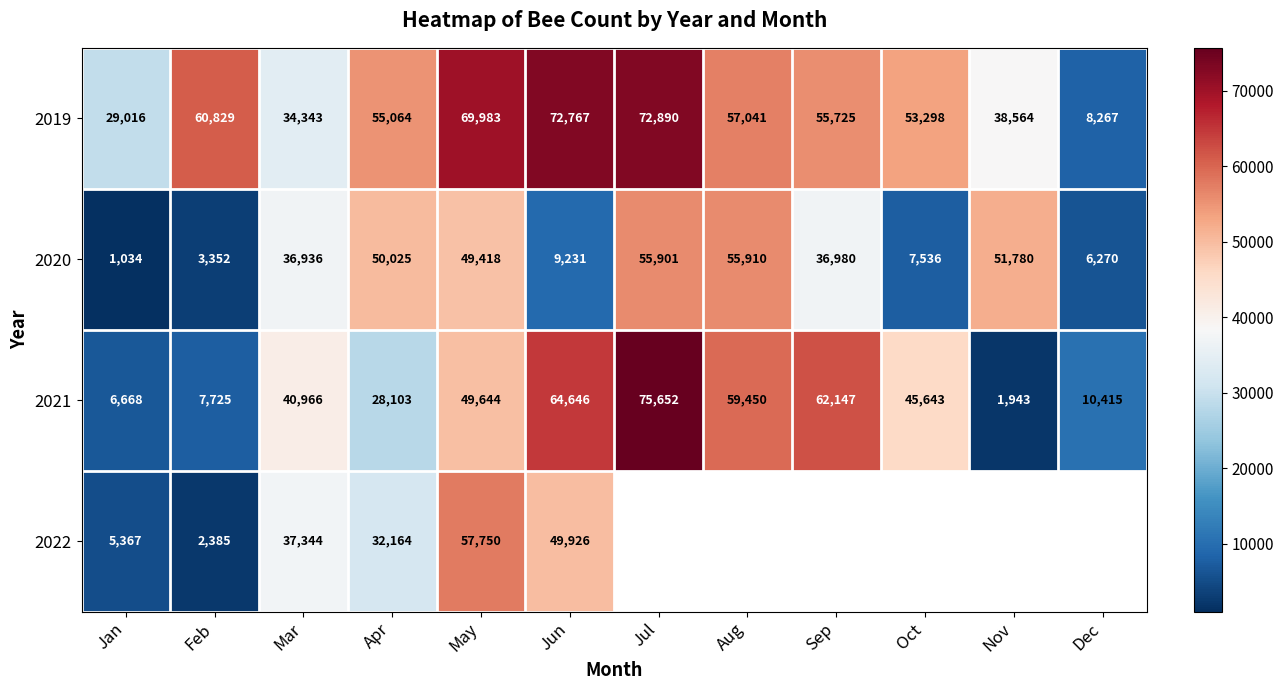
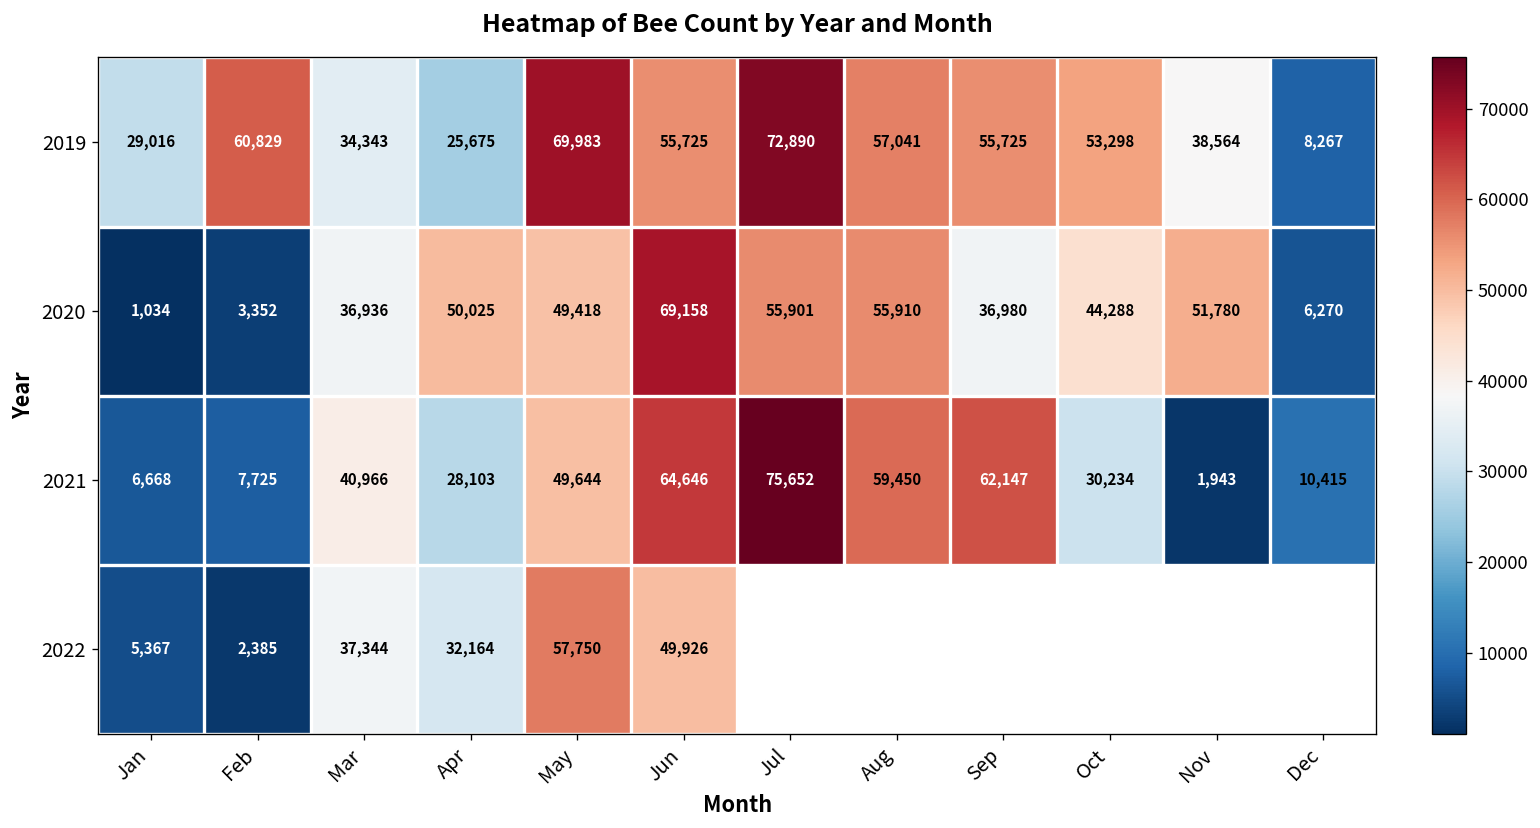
  {
    "2019": {
      "Jan": "29,016",
      "Feb": "60,829",
      "Mar": "34,343",
-     "Apr": "55,064",
+     "Apr": "25,675",
      "May": "69,983",
-     "Jun": "72,767",
+     "Jun": "55,725",
      "Jul": "72,890",
      "Aug": "57,041",
      "Sep": "55,725",
      "Oct": "53,298",
      "Nov": "38,564",
      "Dec": "8,267"
    },
    "2020": {
      "Jan": "1,034",
      "Feb": "3,352",
      "Mar": "36,936",
      "Apr": "50,025",
      "May": "49,418",
-     "Jun": "9,231",
+     "Jun": "69,158",
      "Jul": "55,901",
      "Aug": "55,910",
      "Sep": "36,980",
-     "Oct": "7,536",
+     "Oct": "44,288",
      "Nov": "51,780",
      "Dec": "6,270"
    },
    "2021": {
      "Jan": "6,668",
      "Feb": "7,725",
      "Mar": "40,966",
      "Apr": "28,103",
      "May": "49,644",
      "Jun": "64,646",
      "Jul": "75,652",
      "Aug": "59,450",
      "Sep": "62,147",
-     "Oct": "45,643",
+     "Oct": "30,234",
      "Nov": "1,943",
      "Dec": "10,415"
    },
    "2022": {
      "Jan": "5,367",
      "Feb": "2,385",
      "Mar": "37,344",
      "Apr": "32,164",
      "May": "57,750",
      "Jun": "49,926"
    }
  }
